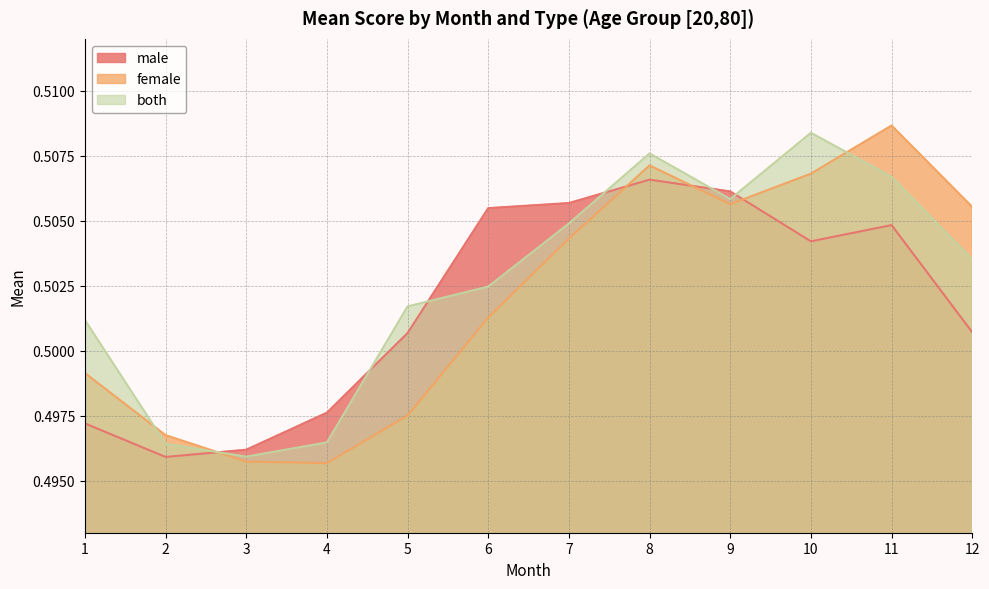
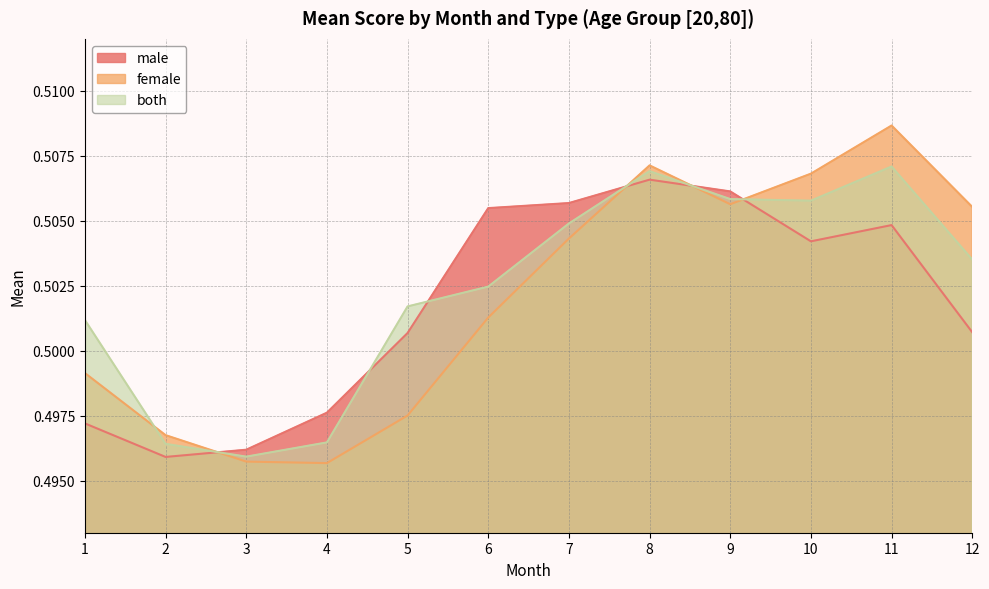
  {
    "both": {
      "1": 0.5012,
      "2": 0.4964,
      "3": 0.4959,
      "4": 0.4965,
      "5": 0.5017,
      "6": 0.5025,
      "7": 0.5049,
-     "8": 0.5076,
+     "8": 0.5069,
      "9": 0.5058,
-     "10": 0.5084,
-     "11": 0.5067,
+     "10": 0.5058,
+     "11": 0.5071,
      "12": 0.5035
    }
  }
